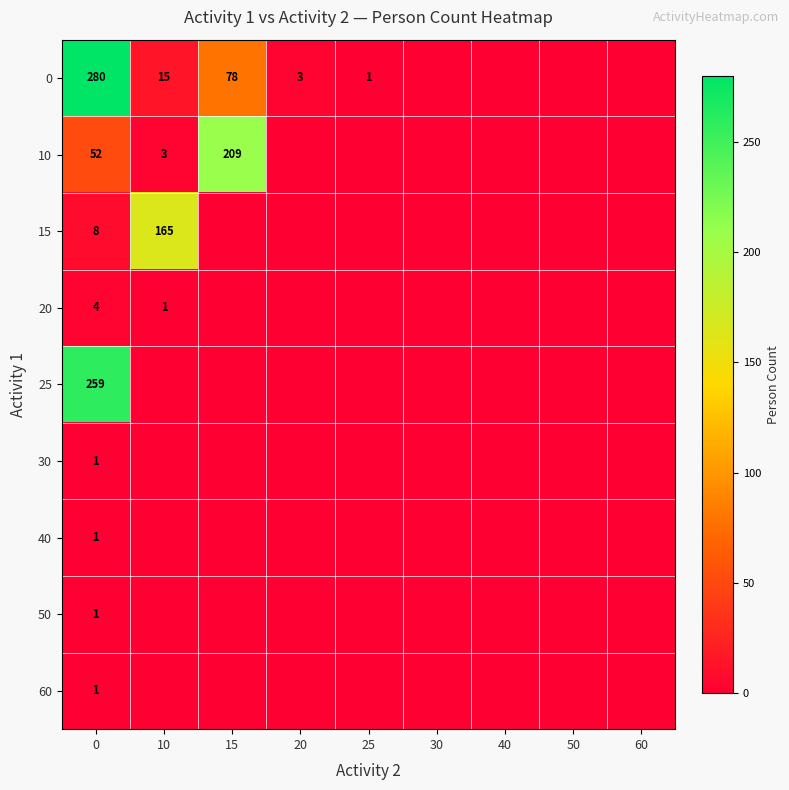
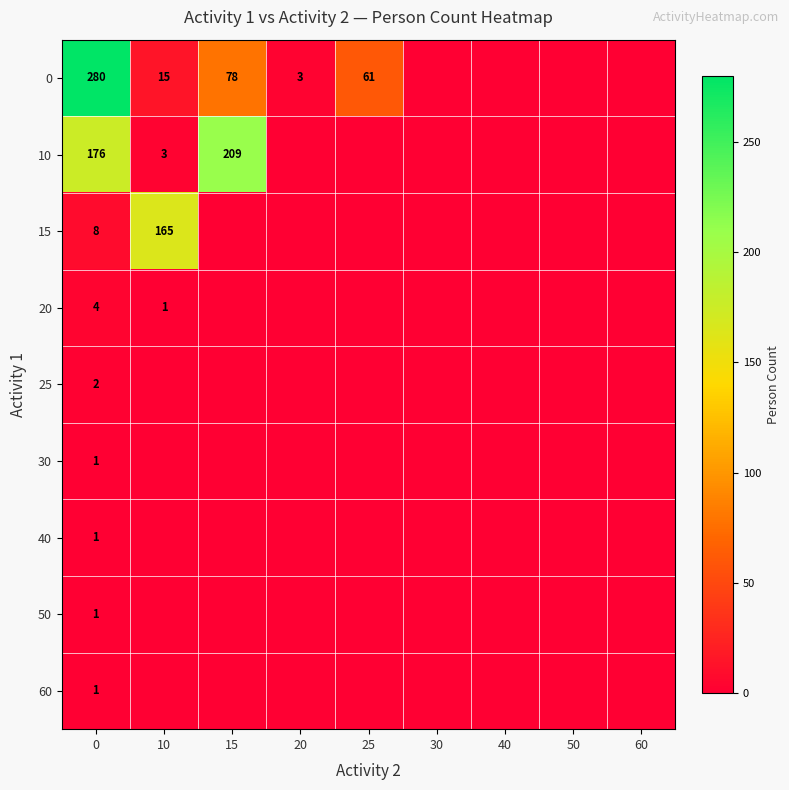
  {
    "0": {
      "0": 280,
      "10": 15,
      "15": 78,
      "20": 3,
-     "25": 1
+     "25": 61
    },
    "10": {
-     "0": 52,
+     "0": 176,
      "10": 3,
      "15": 209
    },
    "15": {
      "0": 8,
      "10": 165
    },
    "20": {
      "0": 4,
      "10": 1
    },
    "25": {
-     "0": 259
+     "0": 2
    },
    "30": {
      "0": 1
    },
    "40": {
      "0": 1
    },
    "50": {
      "0": 1
    },
    "60": {
      "0": 1
    }
  }
